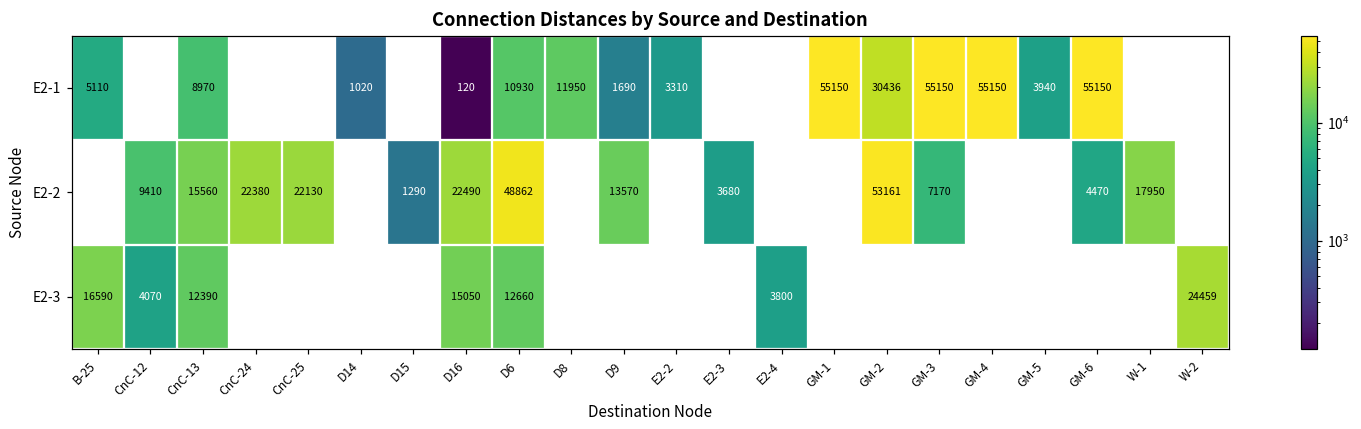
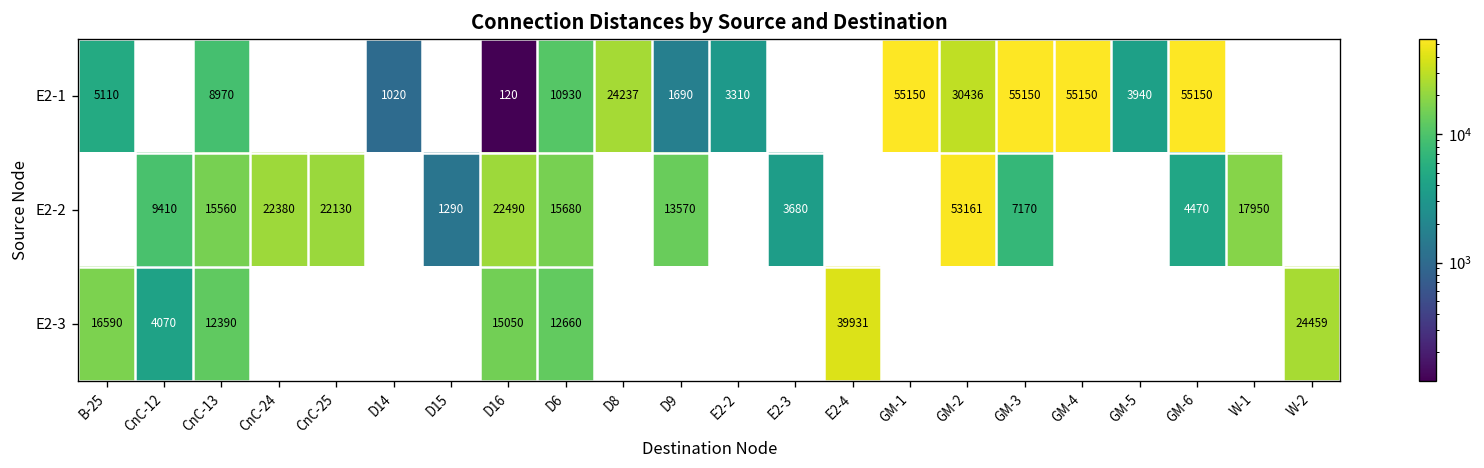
  {
    "E2-1": {
      "B-25": 5110,
      "CnC-13": 8970,
      "D14": 1020,
      "D16": 120,
      "D6": 10930,
-     "D8": 11950,
+     "D8": 24237,
      "D9": 1690,
      "E2-2": 3310,
      "GM-1": 55150,
      "GM-2": 30436,
      "GM-3": 55150,
      "GM-4": 55150,
      "GM-5": 3940,
      "GM-6": 55150
    },
    "E2-2": {
      "CnC-12": 9410,
      "CnC-13": 15560,
      "CnC-24": 22380,
      "CnC-25": 22130,
      "D15": 1290,
      "D16": 22490,
-     "D6": 48862,
+     "D6": 15680,
      "D9": 13570,
      "E2-3": 3680,
      "GM-2": 53161,
      "GM-3": 7170,
      "GM-6": 4470,
      "W-1": 17950
    },
    "E2-3": {
      "B-25": 16590,
      "CnC-12": 4070,
      "CnC-13": 12390,
      "D16": 15050,
      "D6": 12660,
-     "E2-4": 3800,
+     "E2-4": 39931,
      "W-2": 24459
    }
  }
